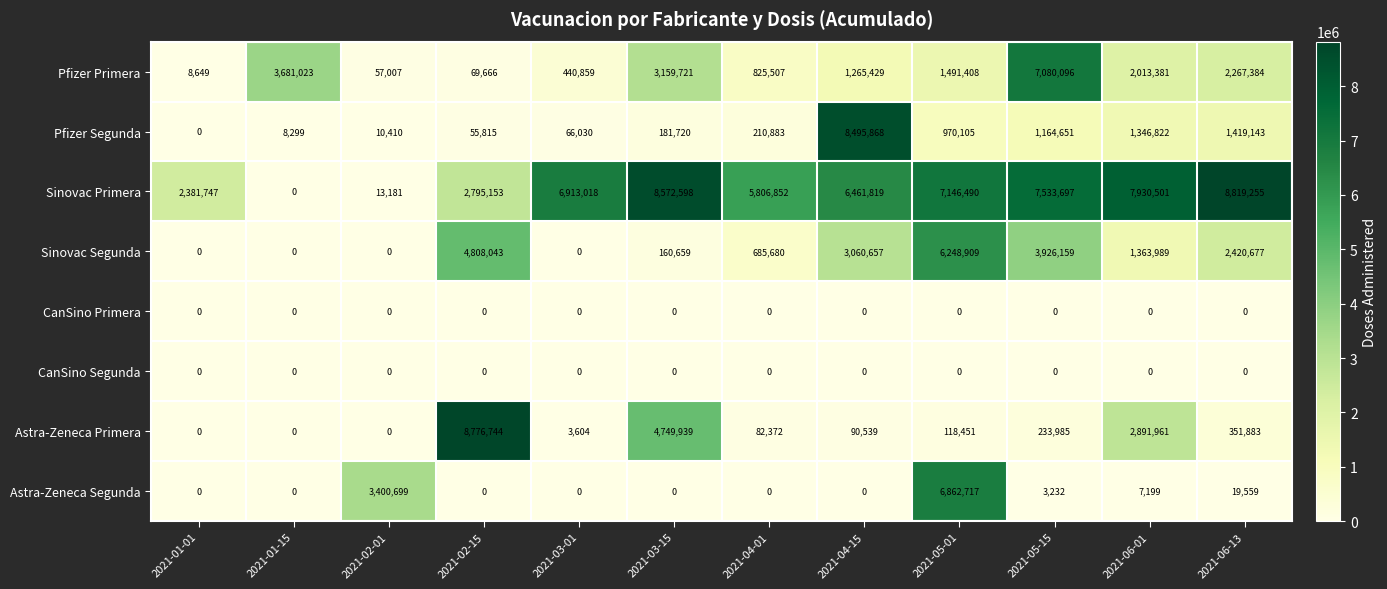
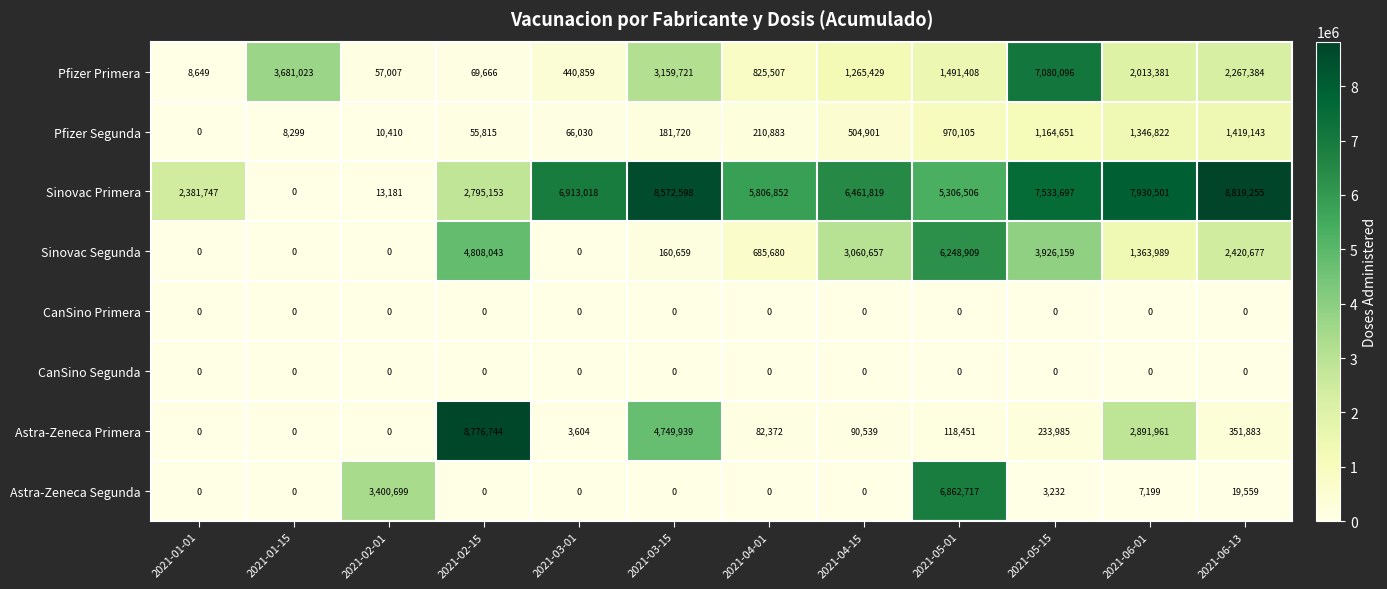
  {
    "Pfizer Segunda": {
-     "2021-04-15": "8,495,868"
+     "2021-04-15": "504,901"
    },
    "Sinovac Primera": {
-     "2021-05-01": "7,146,490"
+     "2021-05-01": "5,306,506"
    }
  }
